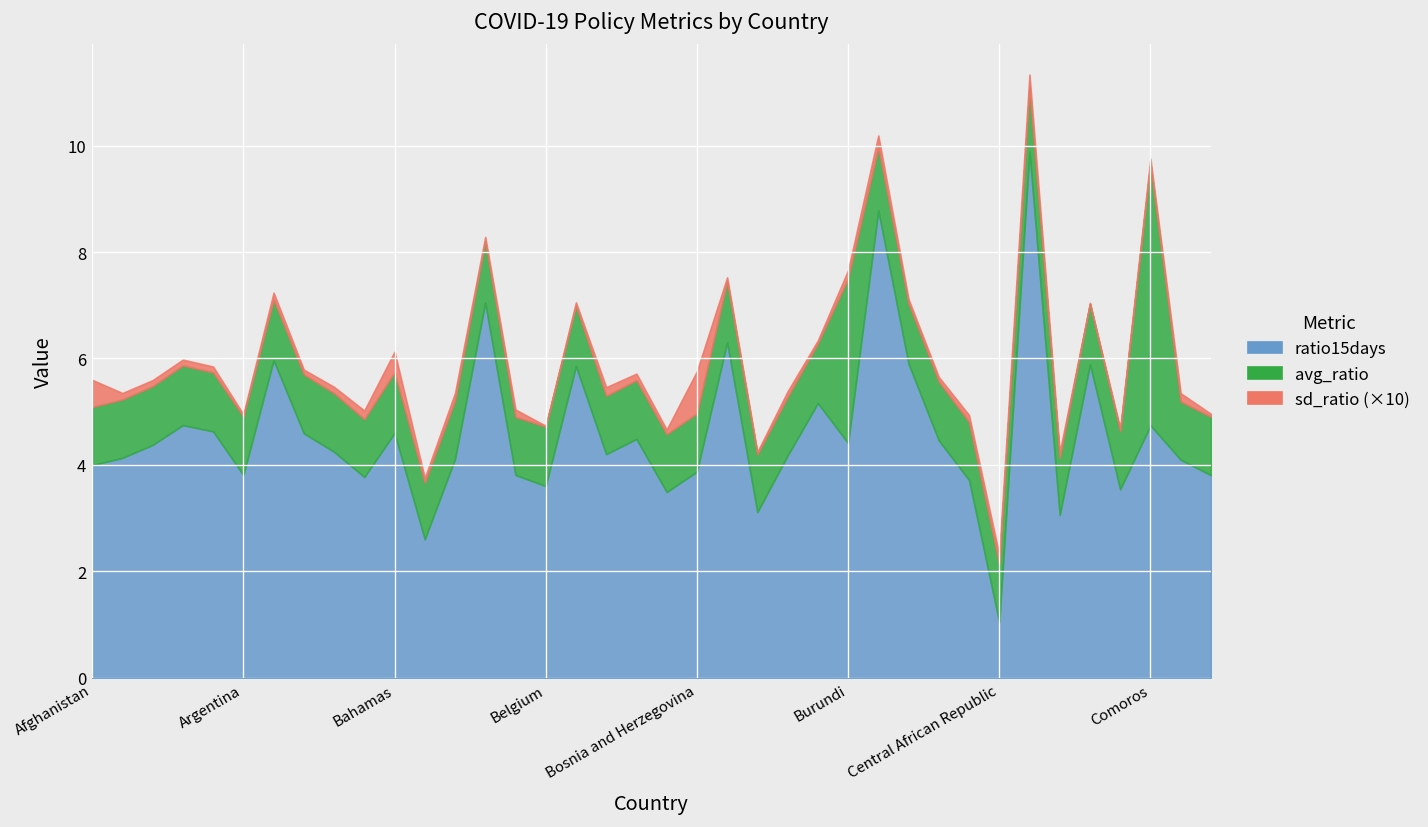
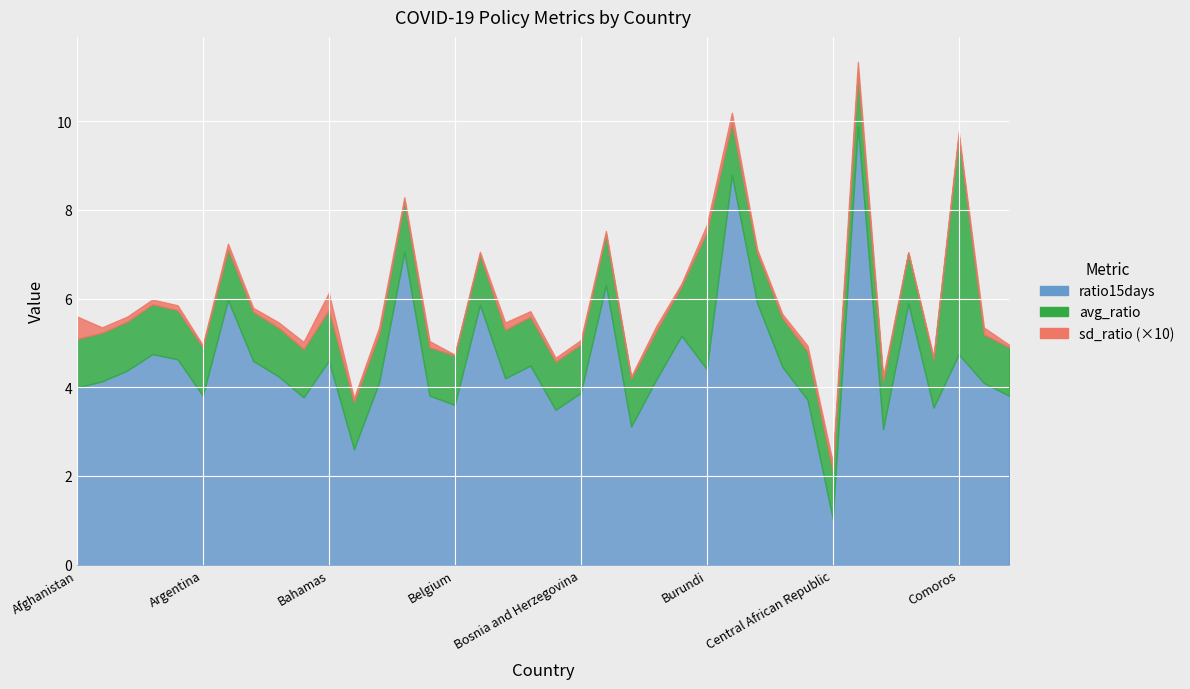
  {
    "ratio15days": {
      "Afghanistan": 4.0,
      "Argentina": 3.8,
      "Bahamas": 4.6,
      "Belgium": 3.6,
      "Bosnia and Herzegovina": 3.9,
      "Burundi": 4.4,
      "Central African Republic": 1.0,
      "Comoros": 4.7
    },
    "avg_ratio": {
      "Afghanistan": 1.1,
      "Bahamas": 1.1,
      "Bosnia and Herzegovina": 1.1,
      "Burundi": 3.1,
      "Central African Republic": 1.1,
      "Comoros": 4.9
    },
    "sd_ratio (×10)": {
      "Afghanistan": 0.5,
      "Bahamas": 0.4,
-     "Bosnia and Herzegovina": 0.8,
+     "Bosnia and Herzegovina": 0.1,
      "Burundi": 0.2,
      "Central African Republic": 0.2,
      "Comoros": 0.1
    }
  }
